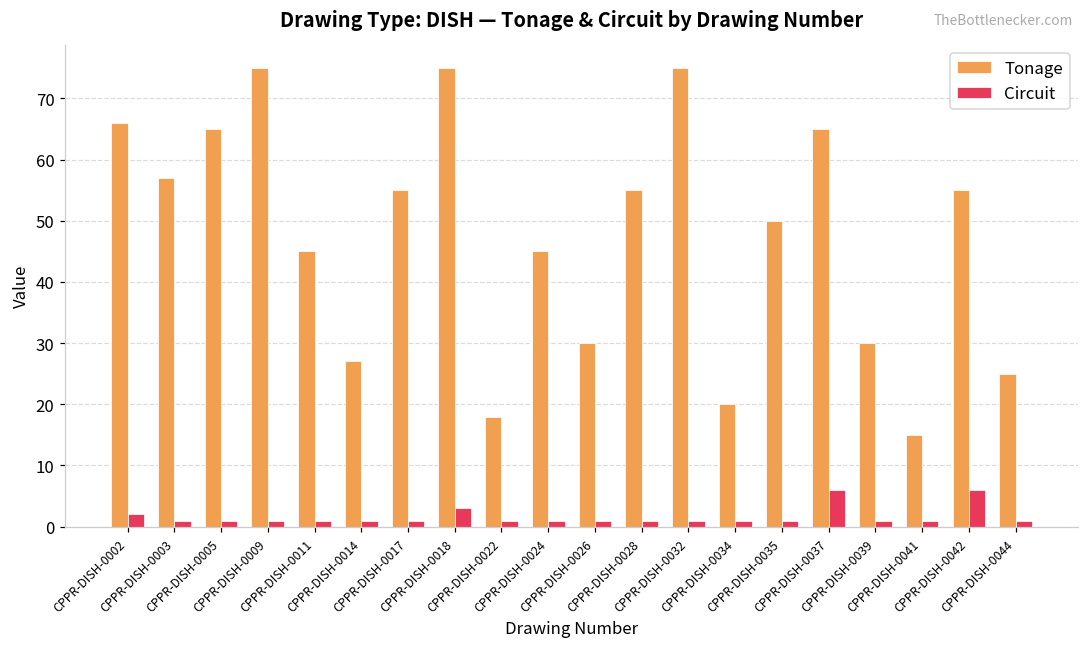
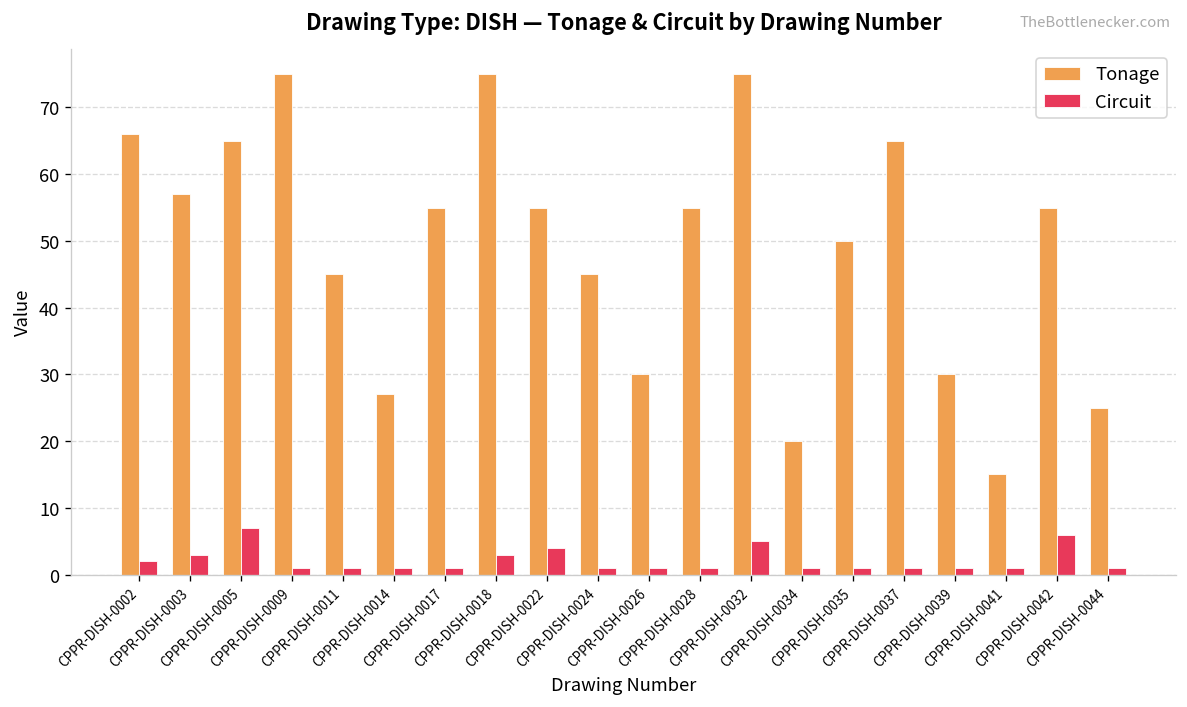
  {
    "Tonage": {
      "CPPR-DISH-0002": 66,
      "CPPR-DISH-0003": 57,
      "CPPR-DISH-0005": 65,
      "CPPR-DISH-0009": 75,
      "CPPR-DISH-0011": 45,
      "CPPR-DISH-0014": 27,
      "CPPR-DISH-0017": 55,
      "CPPR-DISH-0018": 75,
-     "CPPR-DISH-0022": 18,
+     "CPPR-DISH-0022": 55,
      "CPPR-DISH-0024": 45,
      "CPPR-DISH-0026": 30,
      "CPPR-DISH-0028": 55,
      "CPPR-DISH-0032": 75,
      "CPPR-DISH-0034": 20,
      "CPPR-DISH-0035": 50,
      "CPPR-DISH-0037": 65,
      "CPPR-DISH-0039": 30,
      "CPPR-DISH-0041": 15,
      "CPPR-DISH-0042": 55,
      "CPPR-DISH-0044": 25
    },
    "Circuit": {
      "CPPR-DISH-0002": 2,
-     "CPPR-DISH-0003": 1,
-     "CPPR-DISH-0005": 1,
+     "CPPR-DISH-0003": 3,
+     "CPPR-DISH-0005": 7,
      "CPPR-DISH-0009": 1,
      "CPPR-DISH-0011": 1,
      "CPPR-DISH-0014": 1,
      "CPPR-DISH-0017": 1,
      "CPPR-DISH-0018": 3,
-     "CPPR-DISH-0022": 1,
+     "CPPR-DISH-0022": 4,
      "CPPR-DISH-0024": 1,
      "CPPR-DISH-0026": 1,
      "CPPR-DISH-0028": 1,
-     "CPPR-DISH-0032": 1,
+     "CPPR-DISH-0032": 5,
      "CPPR-DISH-0034": 1,
      "CPPR-DISH-0035": 1,
-     "CPPR-DISH-0037": 6,
+     "CPPR-DISH-0037": 1,
      "CPPR-DISH-0039": 1,
      "CPPR-DISH-0041": 1,
      "CPPR-DISH-0042": 6,
      "CPPR-DISH-0044": 1
    }
  }
